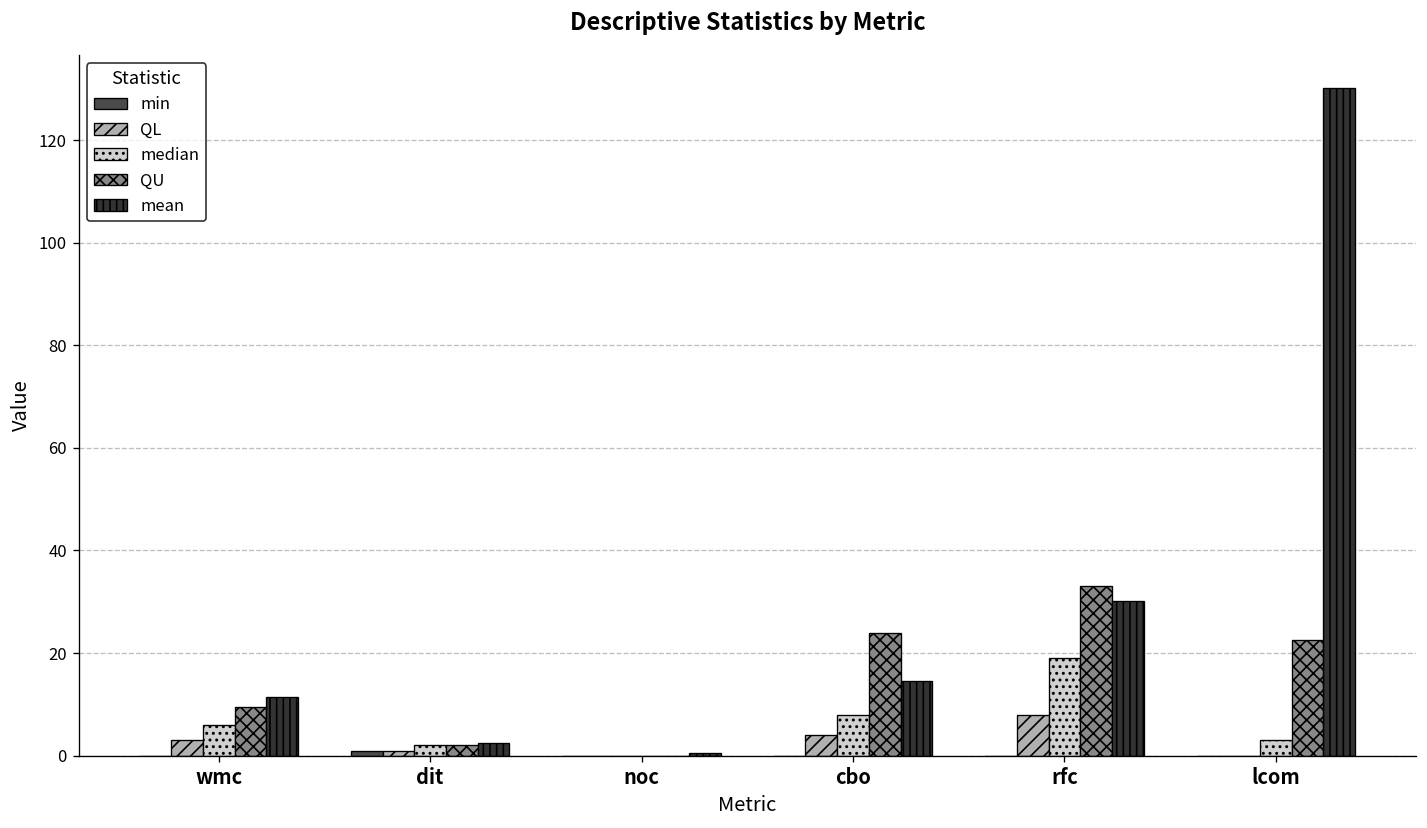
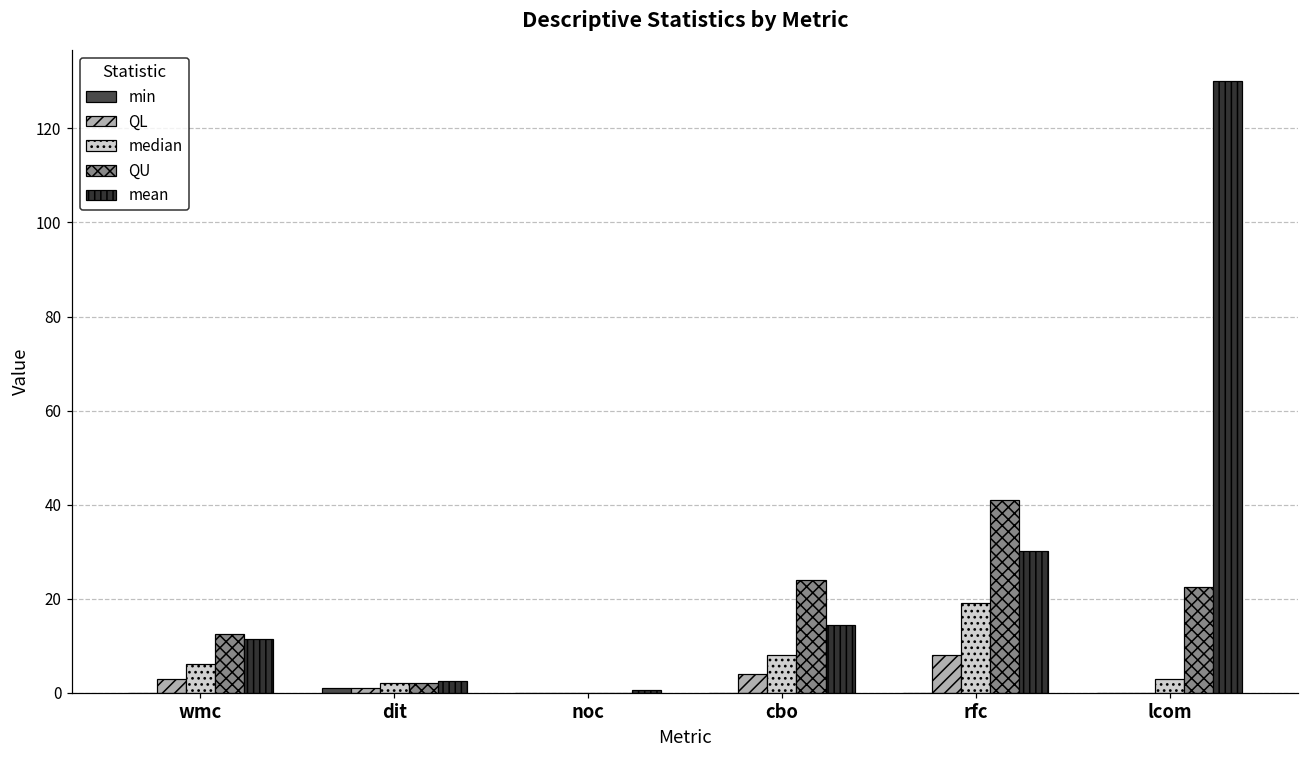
  {
    "QU": {
-     "wmc": 10,
+     "wmc": 13,
      "dit": 2,
      "noc": 0,
      "cbo": 24,
-     "rfc": 33,
+     "rfc": 41,
      "lcom": 23
    }
  }
